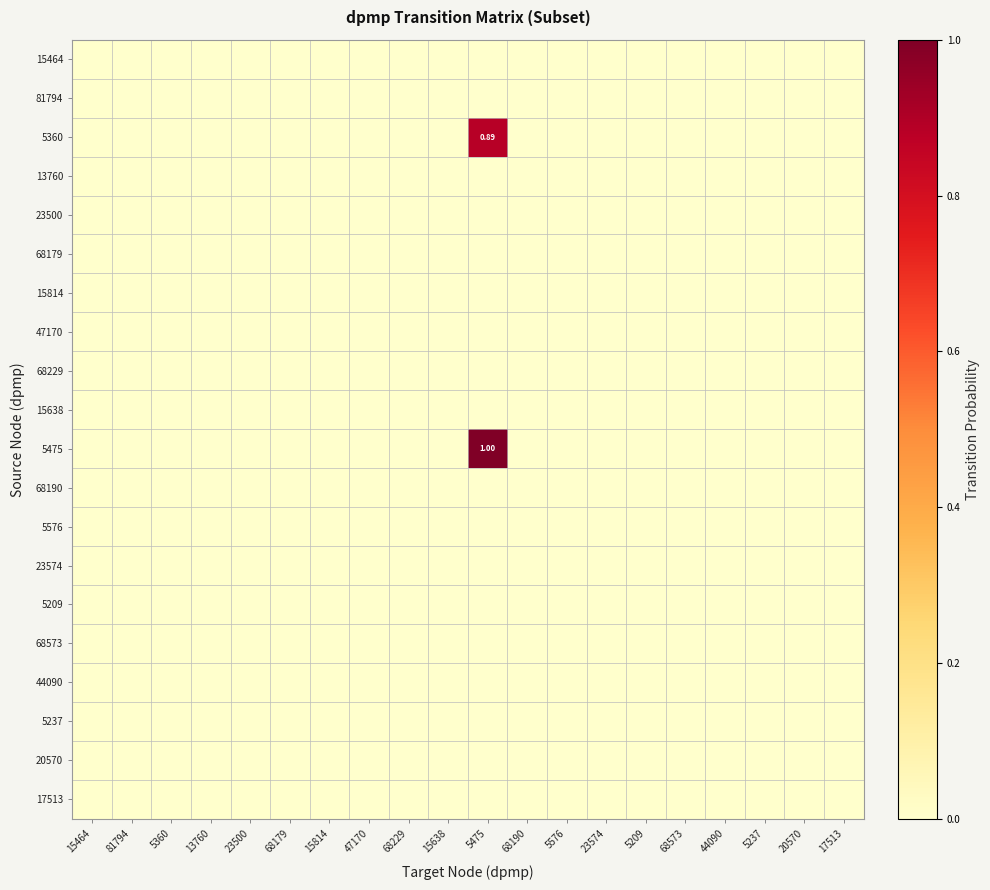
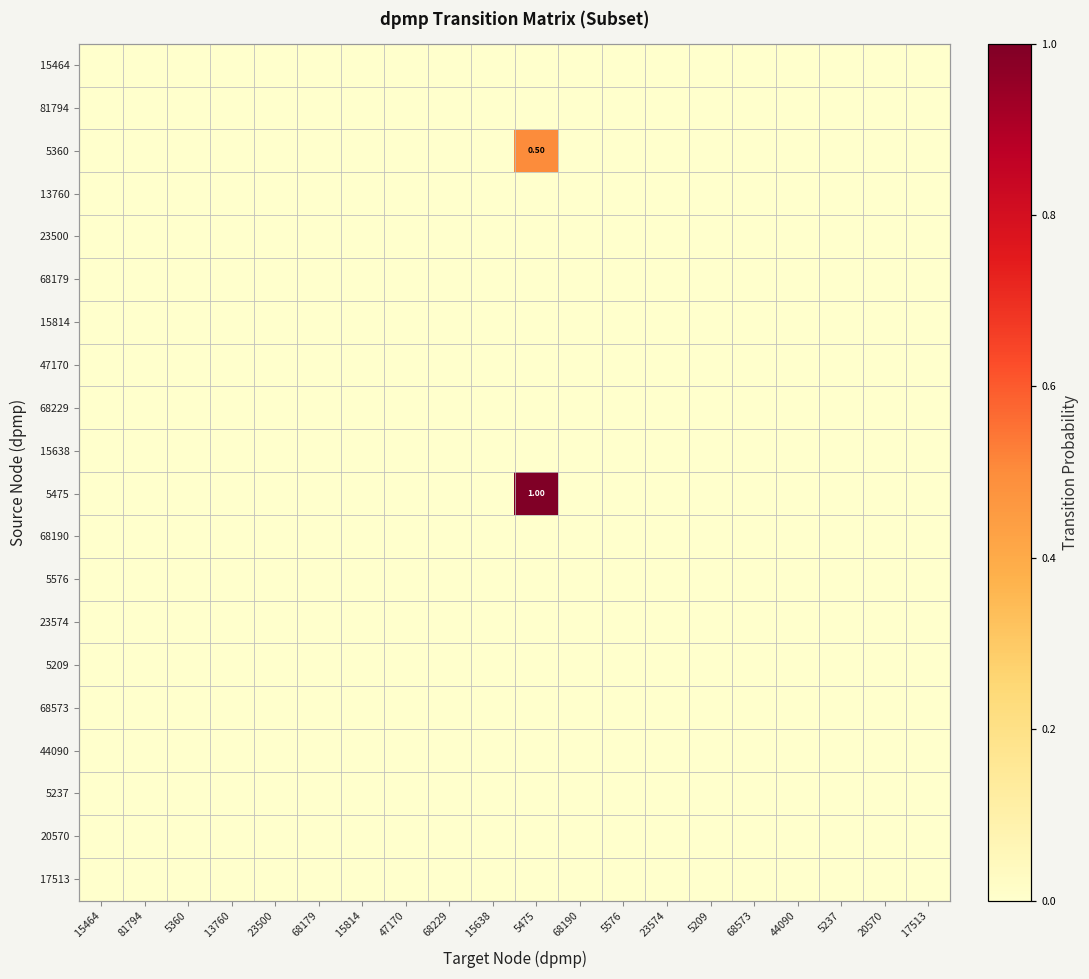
  {
    "5360": {
-     "5475": 0.89
+     "5475": 0.50
    },
    "5475": {
      "5475": 1.00
    }
  }
